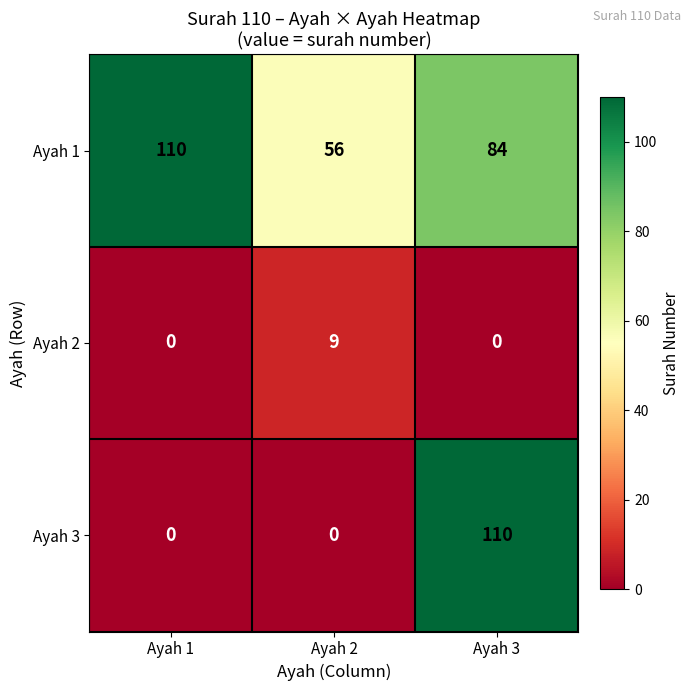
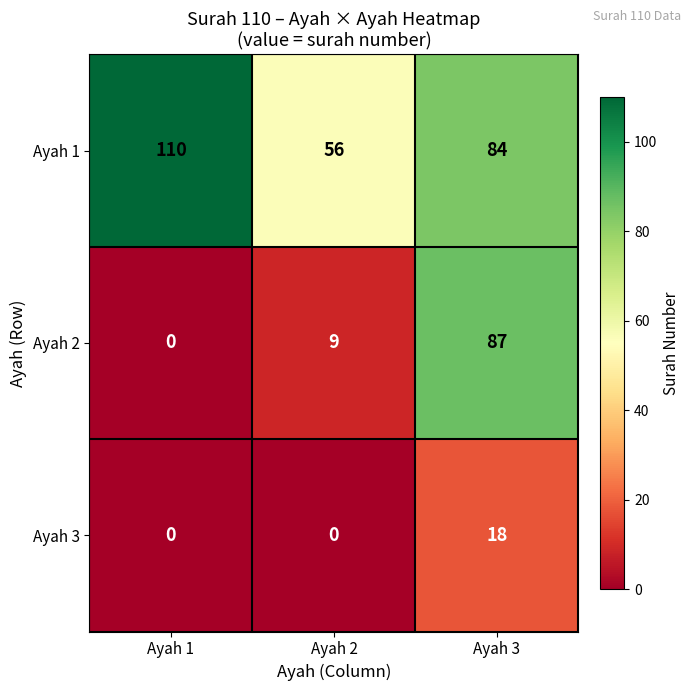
  {
    "Ayah 1": {
      "Ayah 1": 110,
      "Ayah 2": 56,
      "Ayah 3": 84
    },
    "Ayah 2": {
      "Ayah 1": 0,
      "Ayah 2": 9,
-     "Ayah 3": 0
+     "Ayah 3": 87
    },
    "Ayah 3": {
      "Ayah 1": 0,
      "Ayah 2": 0,
-     "Ayah 3": 110
+     "Ayah 3": 18
    }
  }
